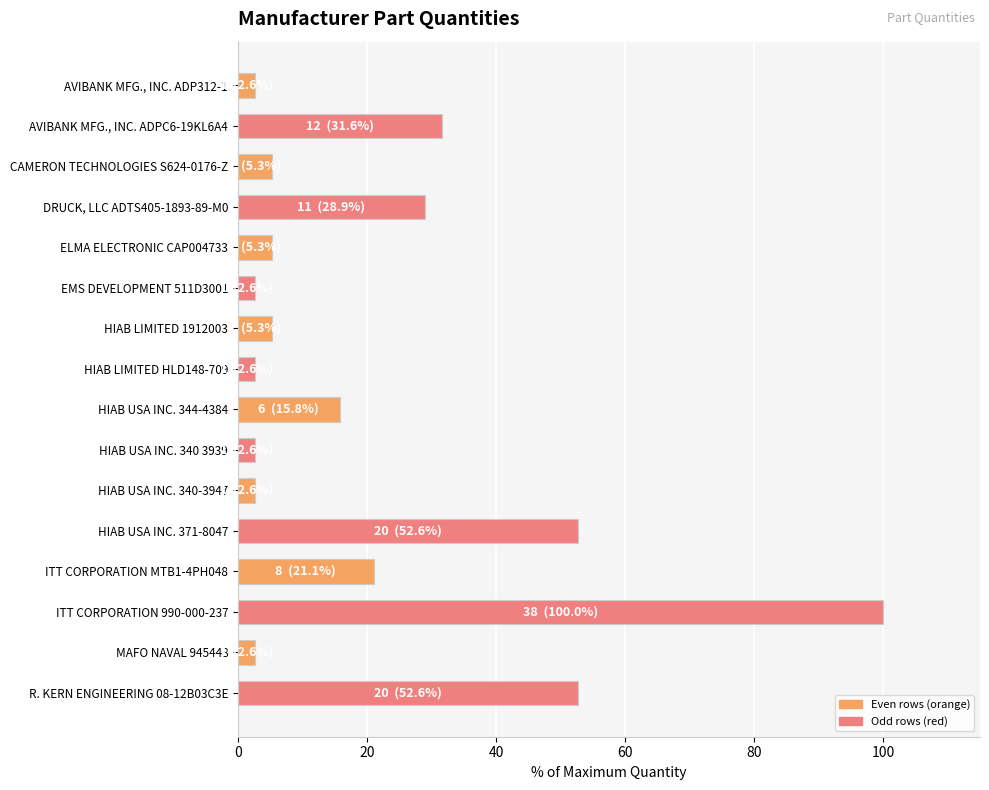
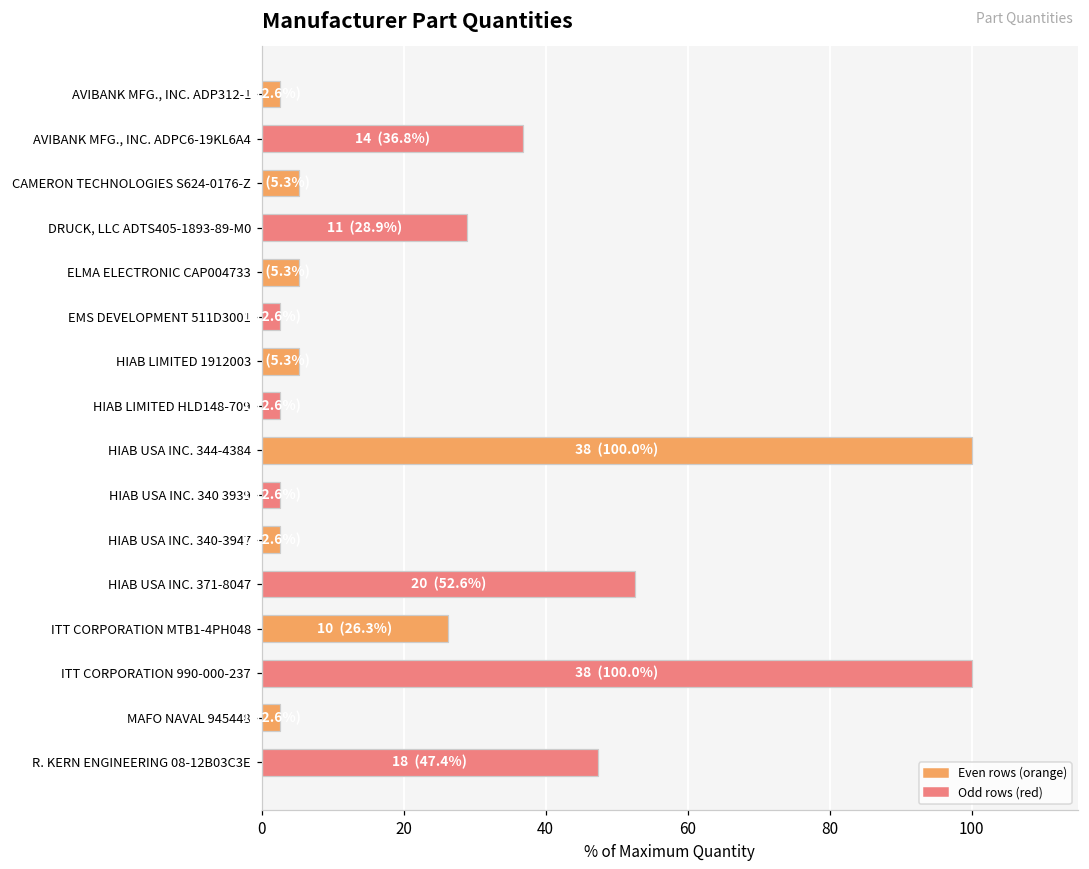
  {
-   "AVIBANK MFG., INC. ADPC6-19KL6A4": "12 (31.6%)",
+   "AVIBANK MFG., INC. ADPC6-19KL6A4": "14 (36.8%)",
    "CAMERON TECHNOLOGIES S624-0176-Z": "(5.3%)",
    "DRUCK, LLC ADTS405-1893-89-M0": "(28.9%)",
    "ELMA ELECTRONIC CAP004733": "(5.3%)",
    "HIAB LIMITED 1912003": "(5.3%)",
-   "HIAB USA INC. 344-4384": "6 (15.8%)",
+   "HIAB USA INC. 344-4384": "38 (100.0%)",
    "HIAB USA INC. 371-8047": "(52.6%)",
-   "ITT CORPORATION MTB1-4PH048": "8 (21.1%)",
+   "ITT CORPORATION MTB1-4PH048": "10 (26.3%)",
    "ITT CORPORATION 990-000-237": "(100.0%)",
-   "R. KERN ENGINEERING 08-12B03C3E": "20 (52.6%)"
+   "R. KERN ENGINEERING 08-12B03C3E": "18 (47.4%)"
  }
